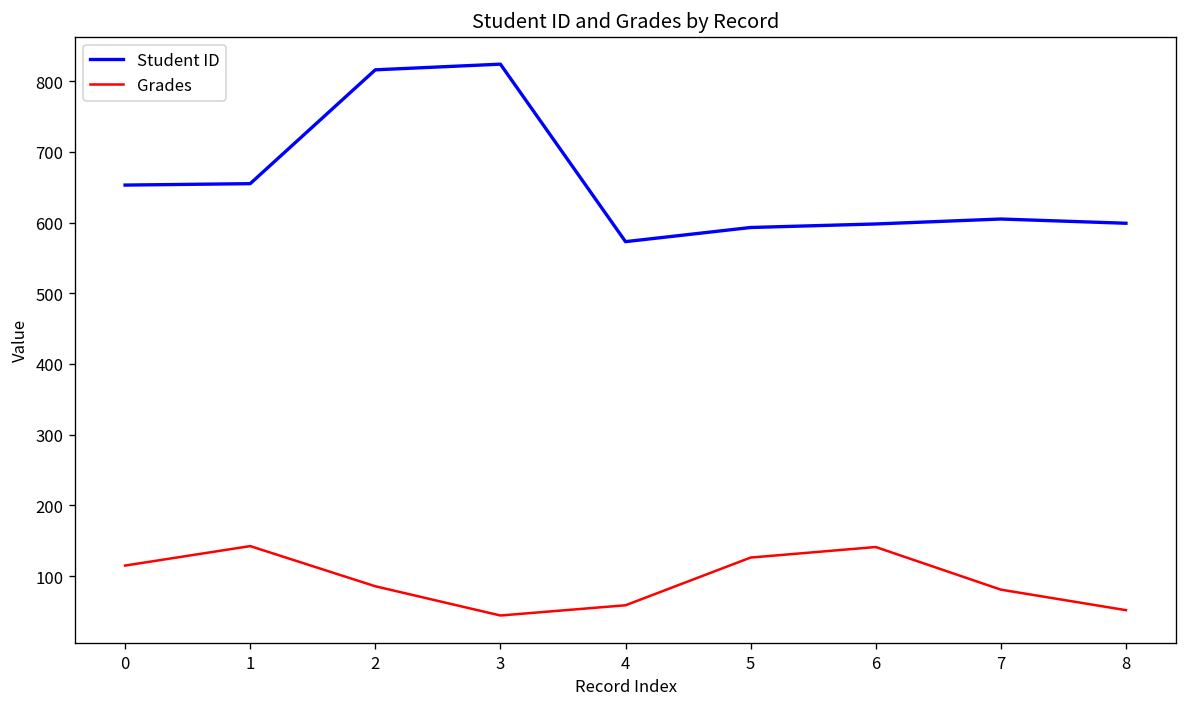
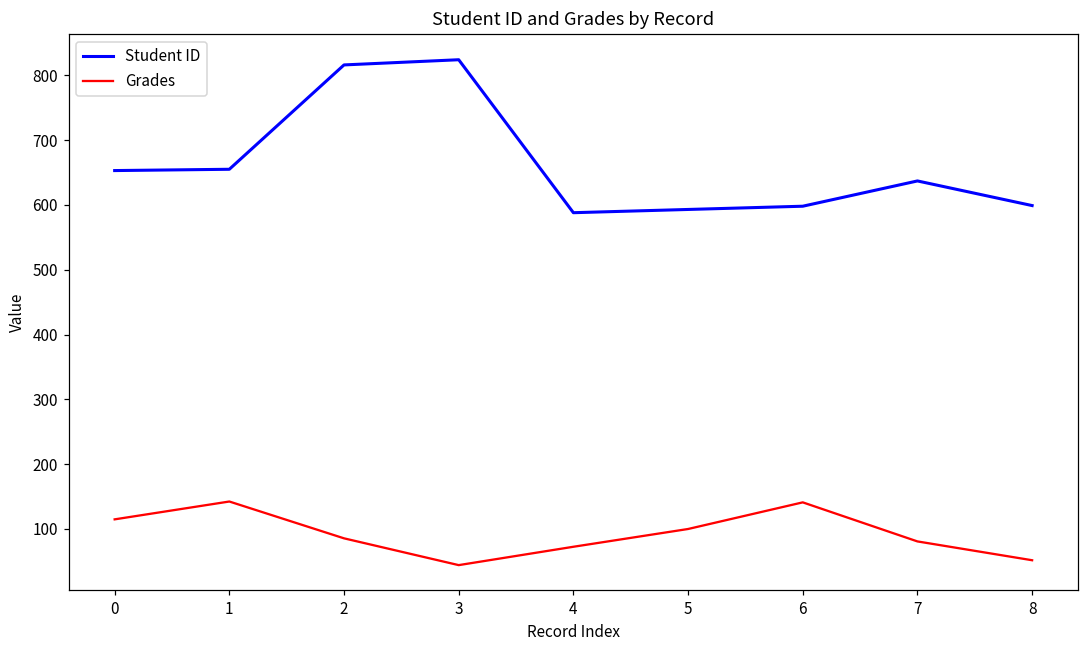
  {
    "Student ID": {
      "0": 650,
      "1": 660,
      "2": 820,
      "3": 820,
-     "4": 570,
+     "4": 590,
      "5": 590,
      "6": 600,
-     "7": 610,
+     "7": 640,
      "8": 600
    },
    "Grades": {
      "0": 110,
      "1": 140,
      "2": 90,
      "3": 40,
-     "4": 60,
-     "5": 130,
+     "4": 70,
+     "5": 100,
      "6": 140,
      "7": 80,
      "8": 50
    }
  }
